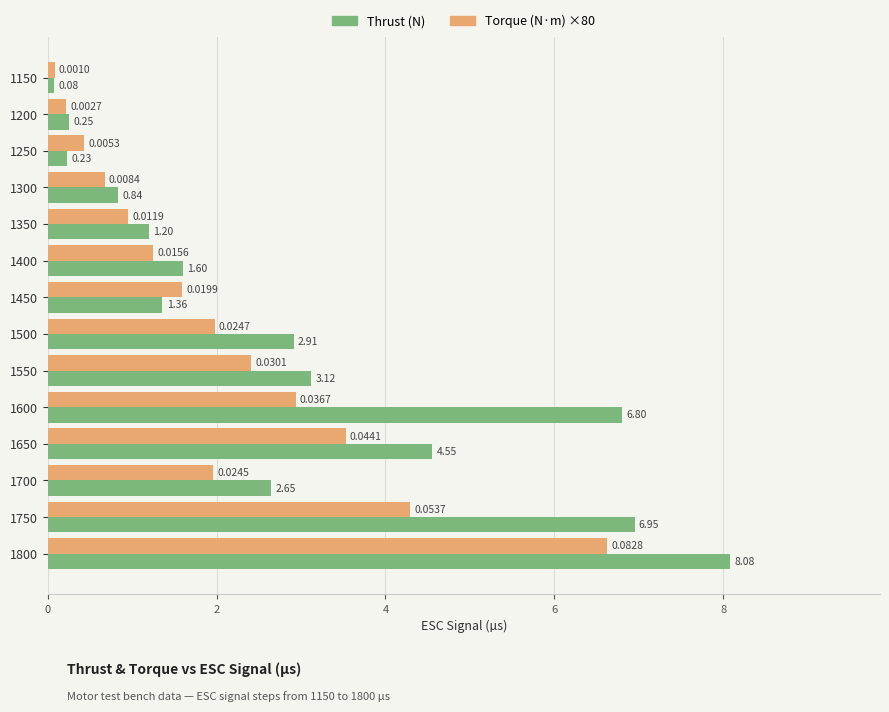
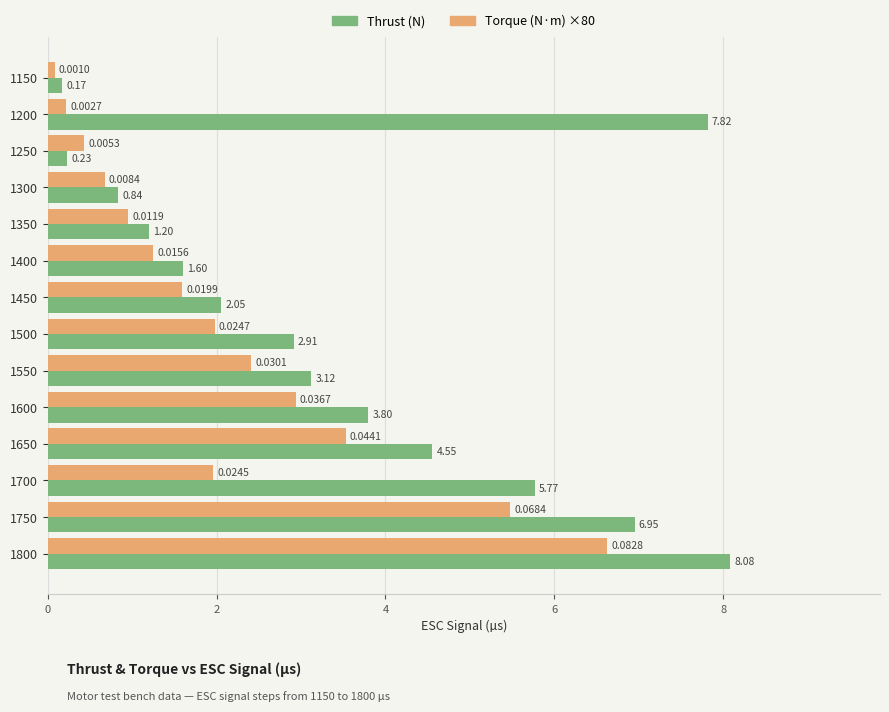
  {
    "Thrust (N)": {
-     "1150": 0.08,
-     "1200": 0.25,
+     "1150": 0.17,
+     "1200": 7.82,
      "1250": 0.23,
      "1300": 0.84,
      "1350": 1.20,
      "1400": 1.60,
-     "1450": 1.36,
+     "1450": 2.05,
      "1500": 2.91,
      "1550": 3.12,
-     "1600": 6.80,
+     "1600": 3.80,
      "1650": 4.55,
-     "1700": 2.65,
+     "1700": 5.77,
      "1750": 6.95,
      "1800": 8.08
    },
    "Torque (N·m) ×80": {
-     "1750": 0.0537
+     "1750": 0.0684
    }
  }
